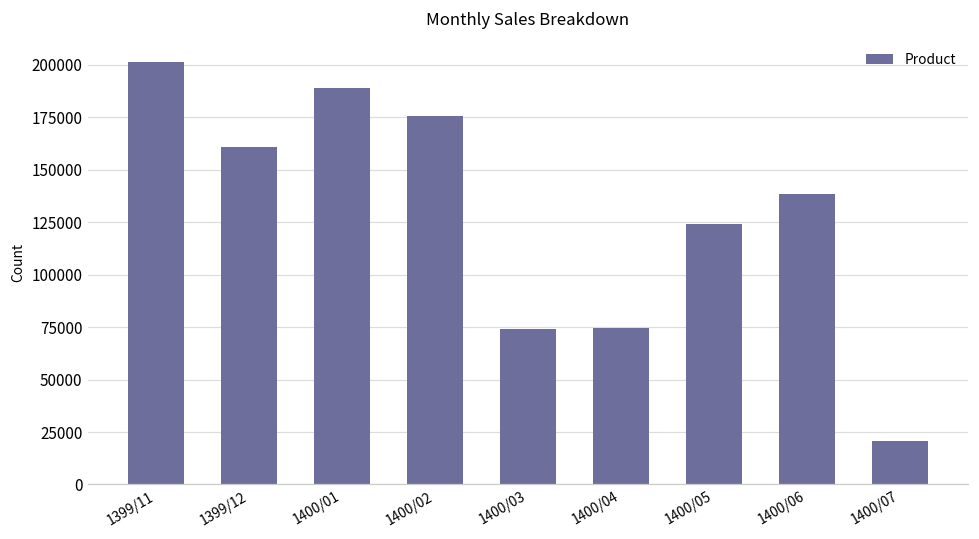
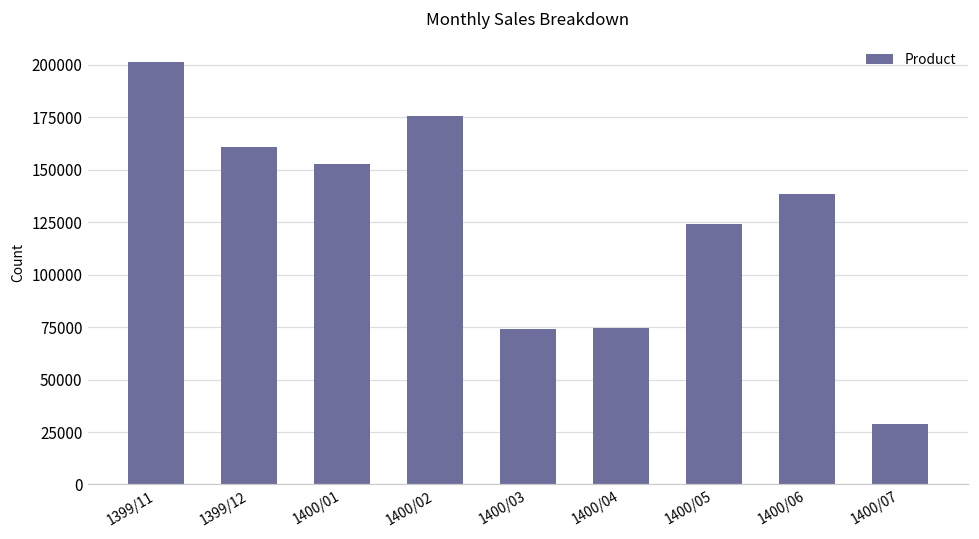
  {
    "1399/11": 201000,
    "1399/12": 161000,
-   "1400/01": 189000,
+   "1400/01": 153000,
    "1400/02": 176000,
    "1400/03": 74000,
    "1400/04": 75000,
    "1400/05": 124000,
    "1400/06": 138000,
-   "1400/07": 21000
+   "1400/07": 29000
  }
